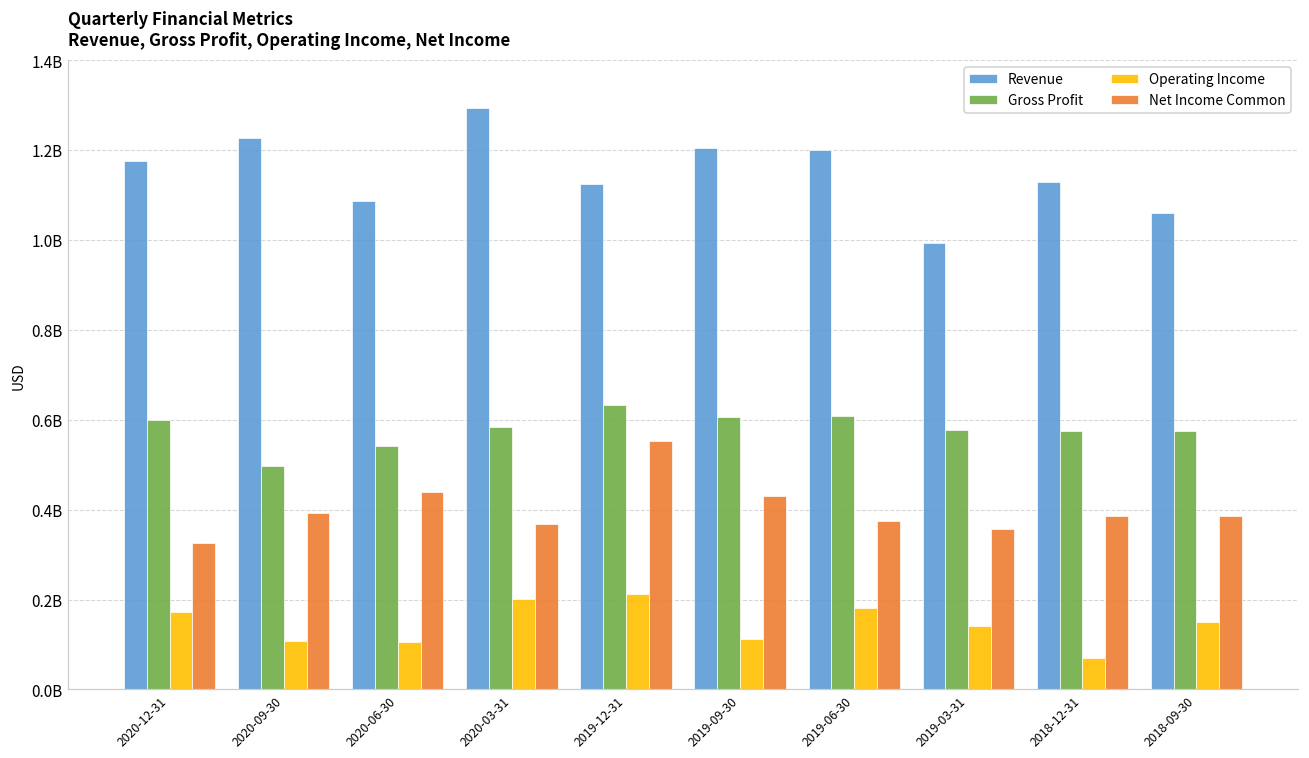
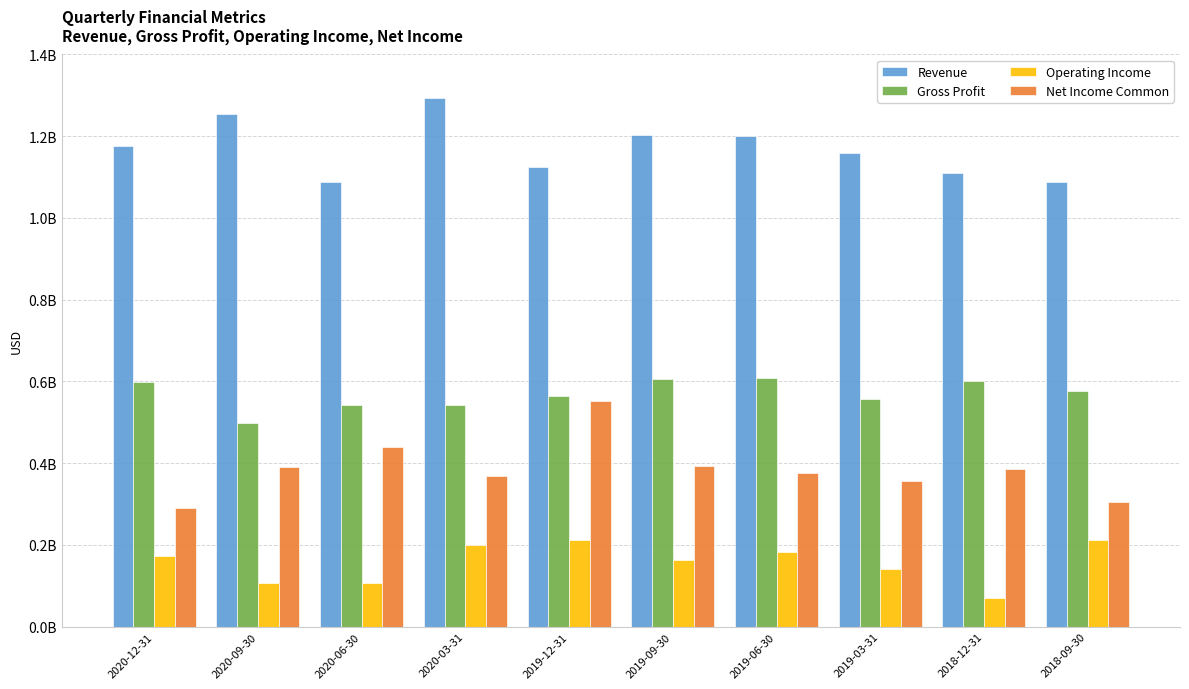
  {
    "Revenue": {
      "2020-12-31": 1180000000,
-     "2020-09-30": 1230000000,
+     "2020-09-30": 1250000000,
      "2020-06-30": 1090000000,
      "2020-03-31": 1290000000,
      "2019-12-31": 1120000000,
      "2019-09-30": 1200000000,
      "2019-06-30": 1200000000,
-     "2019-03-31": 990000000,
-     "2018-12-31": 1130000000,
-     "2018-09-30": 1060000000
+     "2019-03-31": 1160000000,
+     "2018-12-31": 1110000000,
+     "2018-09-30": 1090000000
    },
    "Gross Profit": {
      "2020-12-31": 600000000,
      "2020-09-30": 500000000,
      "2020-06-30": 540000000,
-     "2020-03-31": 580000000,
-     "2019-12-31": 630000000,
+     "2020-03-31": 540000000,
+     "2019-12-31": 560000000,
      "2019-09-30": 610000000,
      "2019-06-30": 610000000,
-     "2019-03-31": 580000000,
-     "2018-12-31": 570000000,
+     "2019-03-31": 560000000,
+     "2018-12-31": 600000000,
      "2018-09-30": 580000000
    },
    "Operating Income": {
      "2020-12-31": 170000000,
      "2020-09-30": 110000000,
      "2020-06-30": 110000000,
      "2020-03-31": 200000000,
      "2019-12-31": 210000000,
-     "2019-09-30": 110000000,
+     "2019-09-30": 160000000,
      "2019-06-30": 180000000,
      "2019-03-31": 140000000,
      "2018-12-31": 70000000,
-     "2018-09-30": 150000000
+     "2018-09-30": 210000000
    },
    "Net Income Common": {
-     "2020-12-31": 330000000,
+     "2020-12-31": 290000000,
      "2020-09-30": 390000000,
      "2020-06-30": 440000000,
      "2020-03-31": 370000000,
      "2019-12-31": 550000000,
-     "2019-09-30": 430000000,
+     "2019-09-30": 390000000,
      "2019-06-30": 380000000,
      "2019-03-31": 360000000,
      "2018-12-31": 390000000,
-     "2018-09-30": 390000000
+     "2018-09-30": 300000000
    }
  }
